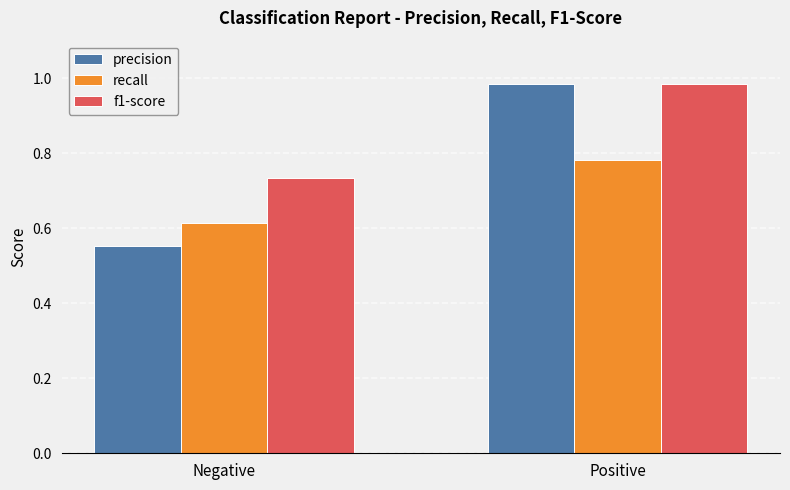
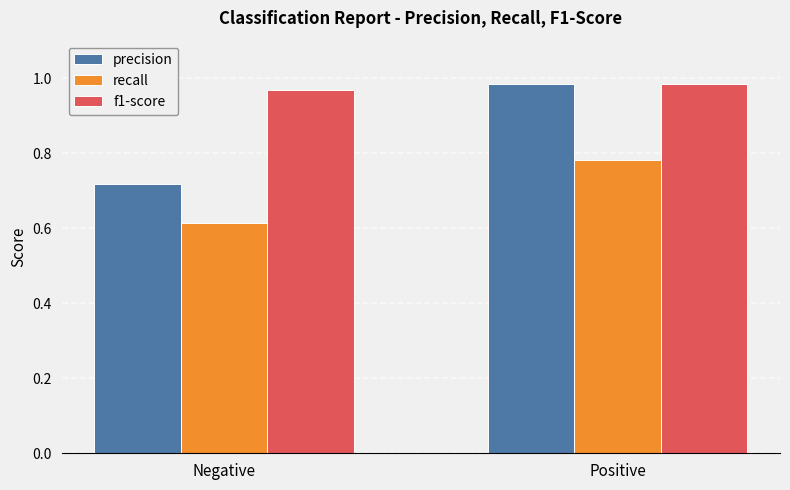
  {
    "precision": {
-     "Negative": 0.55,
+     "Negative": 0.72,
      "Positive": 0.99
    },
    "recall": {
      "Negative": 0.61,
      "Positive": 0.78
    },
    "f1-score": {
-     "Negative": 0.73,
+     "Negative": 0.97,
      "Positive": 0.98
    }
  }
